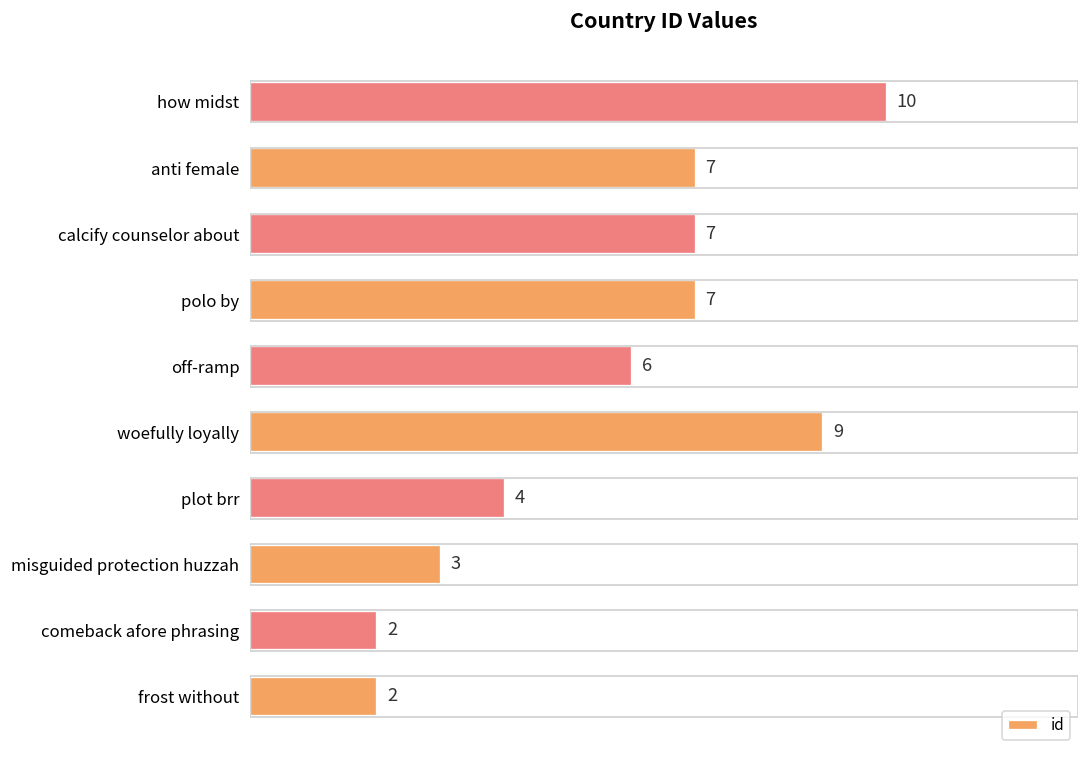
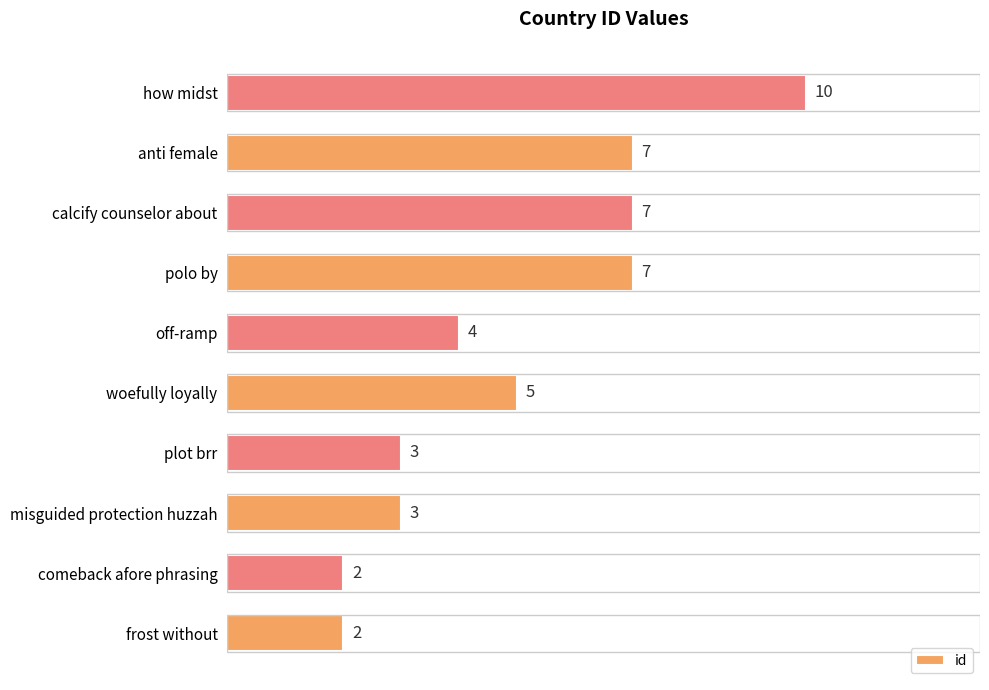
  {
    "how midst": 10,
    "anti female": 7,
    "calcify counselor about": 7,
    "polo by": 7,
-   "off-ramp": 6,
-   "woefully loyally": 9,
-   "plot brr": 4,
+   "off-ramp": 4,
+   "woefully loyally": 5,
+   "plot brr": 3,
    "misguided protection huzzah": 3,
    "comeback afore phrasing": 2,
    "frost without": 2
  }
